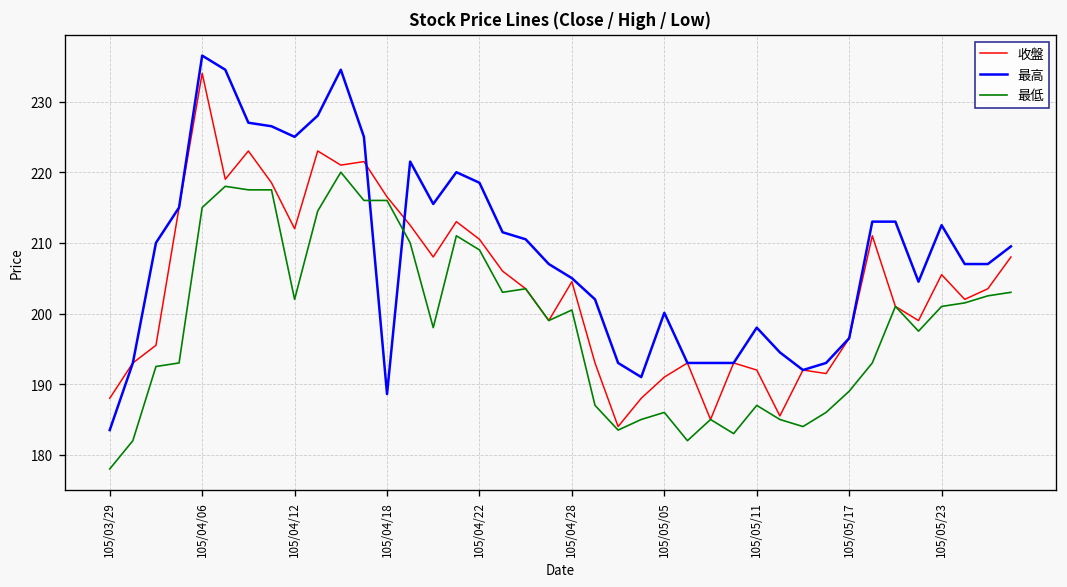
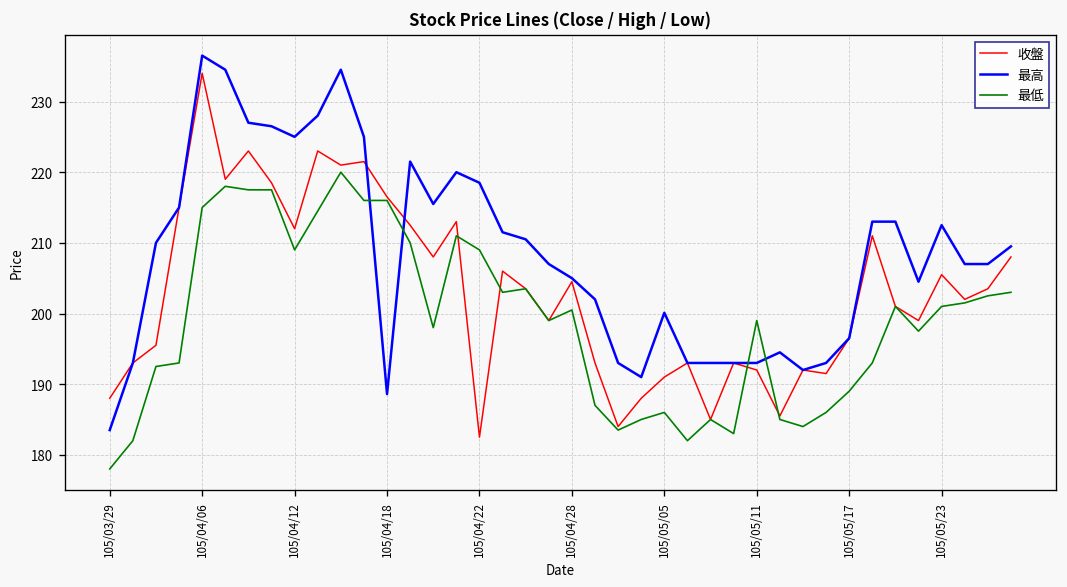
  {
    "收盤": {
      "105/03/29": 188,
      "105/04/06": 234,
      "105/04/12": 212,
      "105/04/18": 217,
-     "105/04/22": 211,
+     "105/04/22": 183,
      "105/04/28": 205,
      "105/05/05": 191,
      "105/05/11": 192,
      "105/05/23": 206
    },
    "最高": {
      "105/03/29": 184,
      "105/04/06": 237,
      "105/04/12": 225,
      "105/04/18": 189,
      "105/04/22": 219,
      "105/04/28": 205,
      "105/05/05": 200,
-     "105/05/11": 198,
+     "105/05/11": 193,
      "105/05/23": 213
    },
    "最低": {
      "105/03/29": 178,
      "105/04/06": 215,
-     "105/04/12": 202,
+     "105/04/12": 209,
      "105/04/18": 216,
      "105/04/22": 209,
      "105/04/28": 201,
      "105/05/05": 186,
-     "105/05/11": 187,
+     "105/05/11": 199,
      "105/05/17": 189,
      "105/05/23": 201
    }
  }
